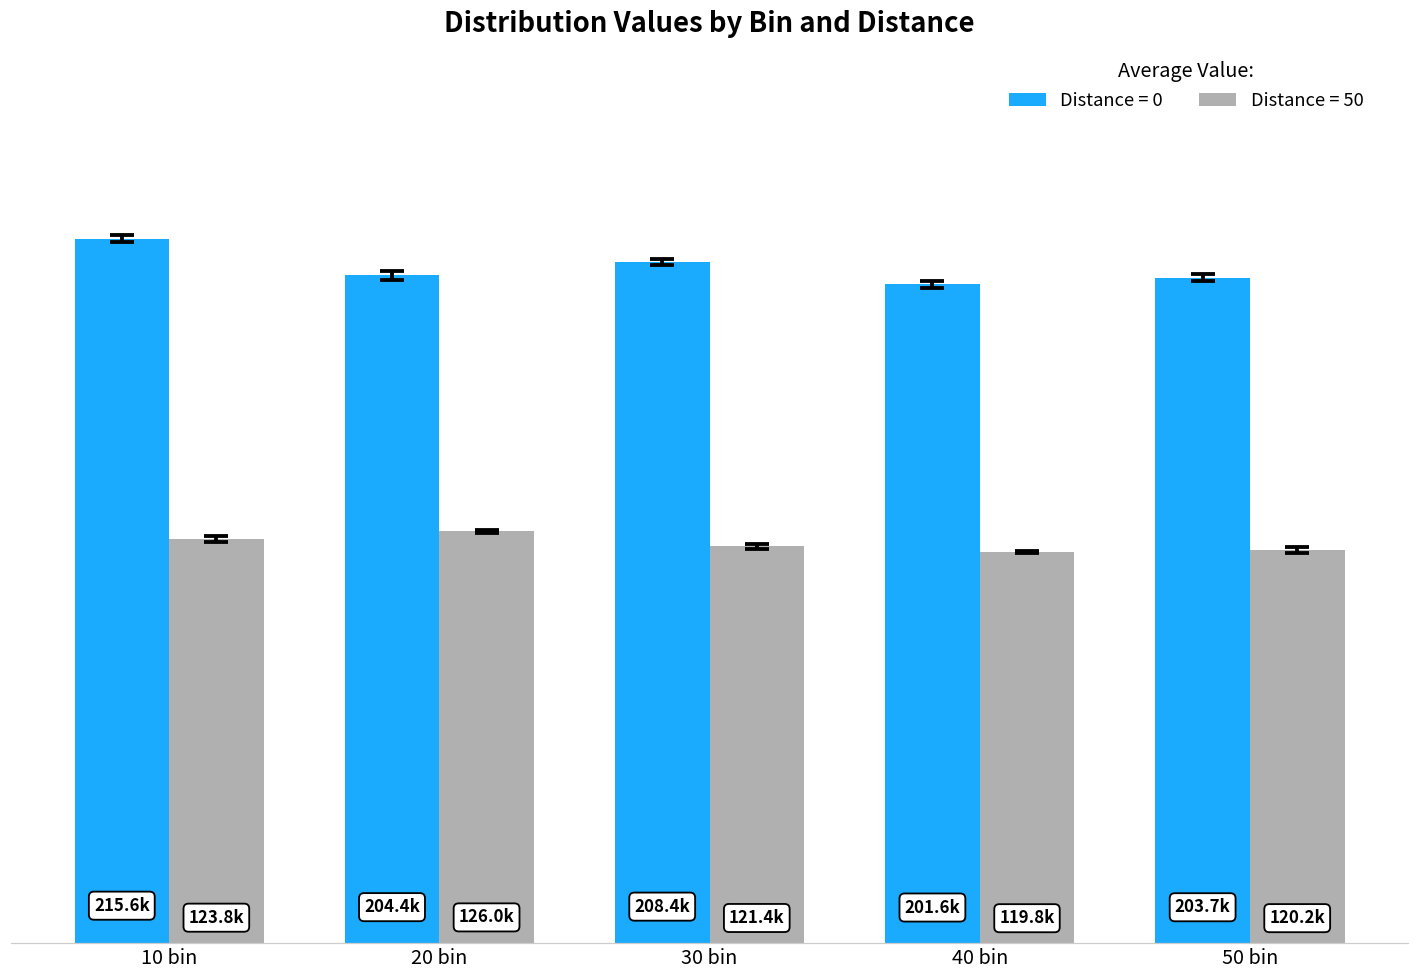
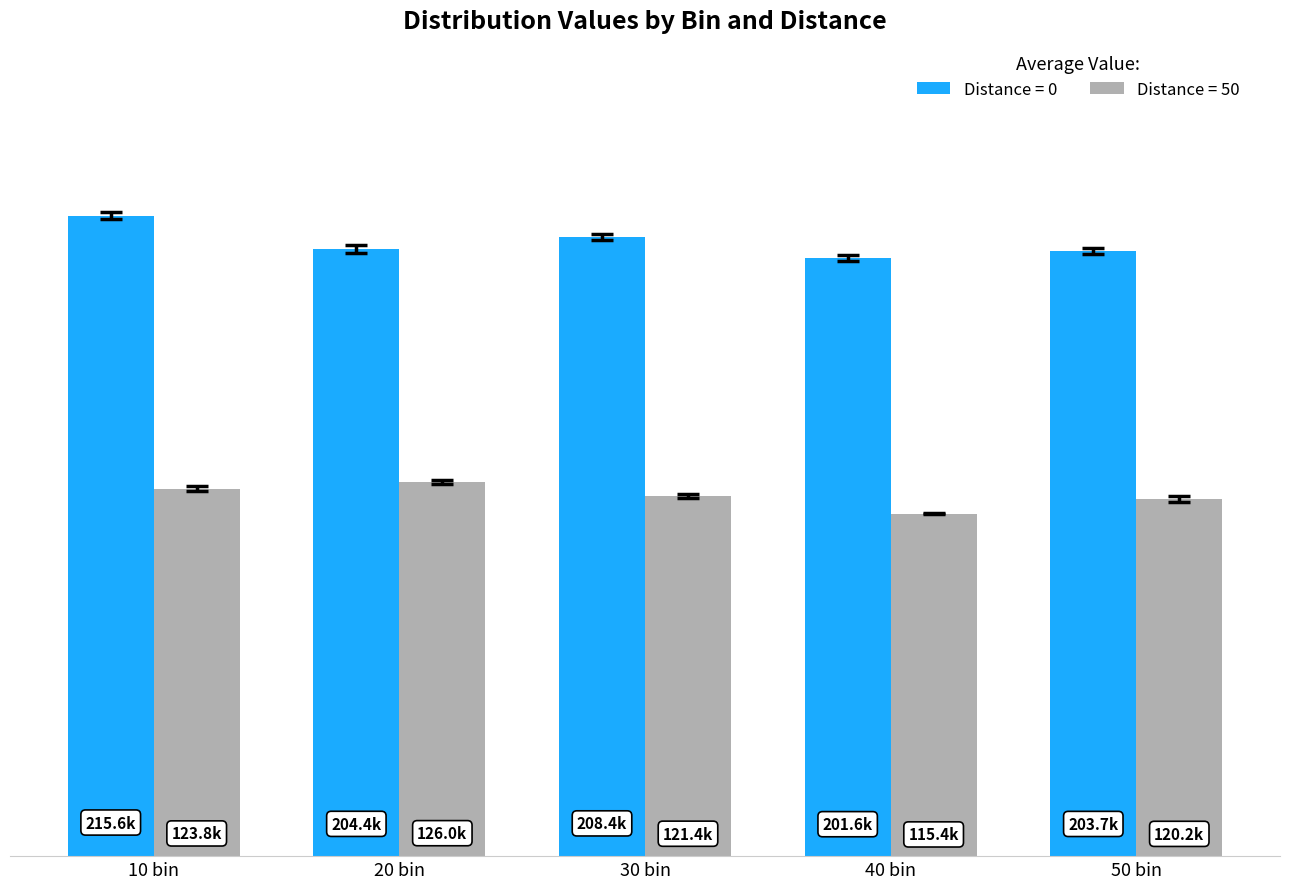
  {
    "Distance = 50": {
-     "40 bin": "119.8k"
+     "40 bin": "115.4k"
    }
  }
